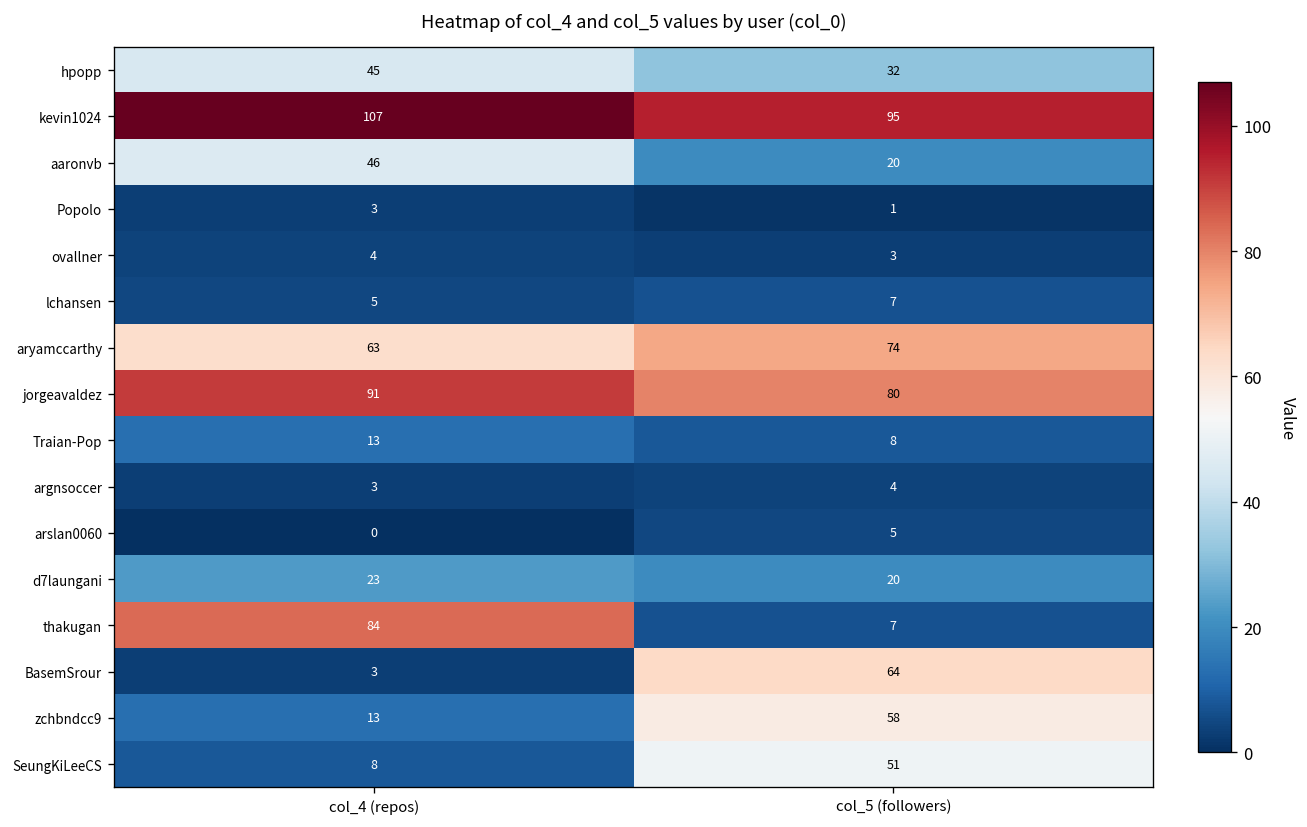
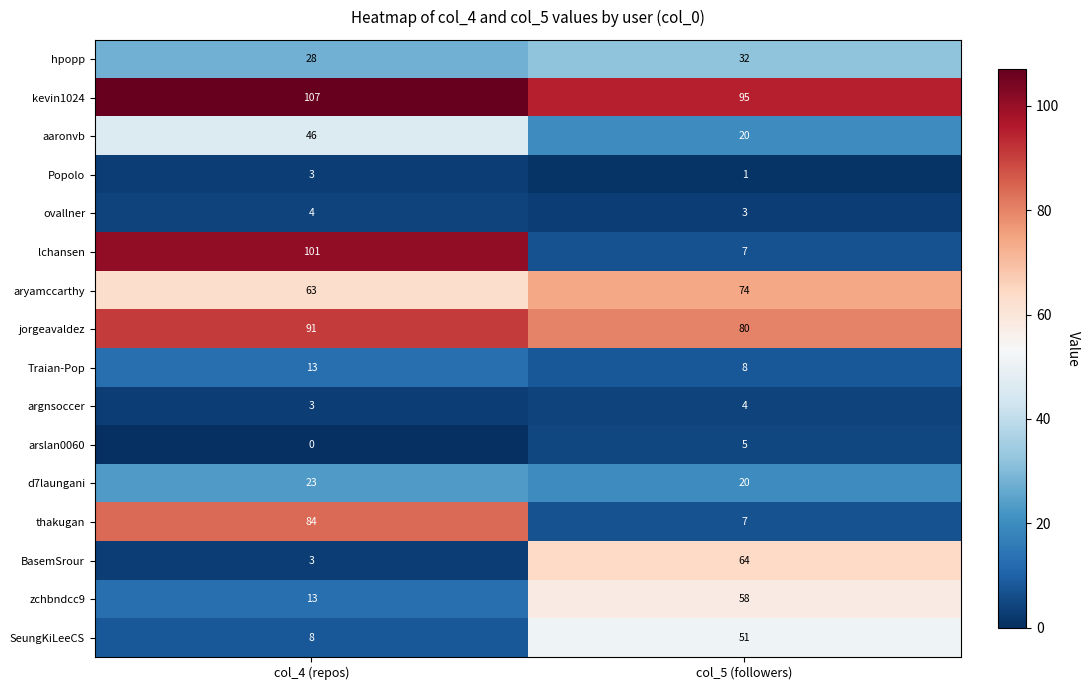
  {
    "hpopp": {
-     "col_4 (repos)": 45,
+     "col_4 (repos)": 28,
      "col_5 (followers)": 32
    },
    "kevin1024": {
      "col_4 (repos)": 107,
      "col_5 (followers)": 95
    },
    "aaronvb": {
      "col_4 (repos)": 46,
      "col_5 (followers)": 20
    },
    "Popolo": {
      "col_4 (repos)": 3,
      "col_5 (followers)": 1
    },
    "ovallner": {
      "col_4 (repos)": 4,
      "col_5 (followers)": 3
    },
    "lchansen": {
-     "col_4 (repos)": 5,
+     "col_4 (repos)": 101,
      "col_5 (followers)": 7
    },
    "aryamccarthy": {
      "col_4 (repos)": 63,
      "col_5 (followers)": 74
    },
    "jorgeavaldez": {
      "col_4 (repos)": 91,
      "col_5 (followers)": 80
    },
    "Traian-Pop": {
      "col_4 (repos)": 13,
      "col_5 (followers)": 8
    },
    "argnsoccer": {
      "col_4 (repos)": 3,
      "col_5 (followers)": 4
    },
    "arslan0060": {
      "col_4 (repos)": 0,
      "col_5 (followers)": 5
    },
    "d7laungani": {
      "col_4 (repos)": 23,
      "col_5 (followers)": 20
    },
    "thakugan": {
      "col_4 (repos)": 84,
      "col_5 (followers)": 7
    },
    "BasemSrour": {
      "col_4 (repos)": 3,
      "col_5 (followers)": 64
    },
    "zchbndcc9": {
      "col_4 (repos)": 13,
      "col_5 (followers)": 58
    },
    "SeungKiLeeCS": {
      "col_4 (repos)": 8,
      "col_5 (followers)": 51
    }
  }
